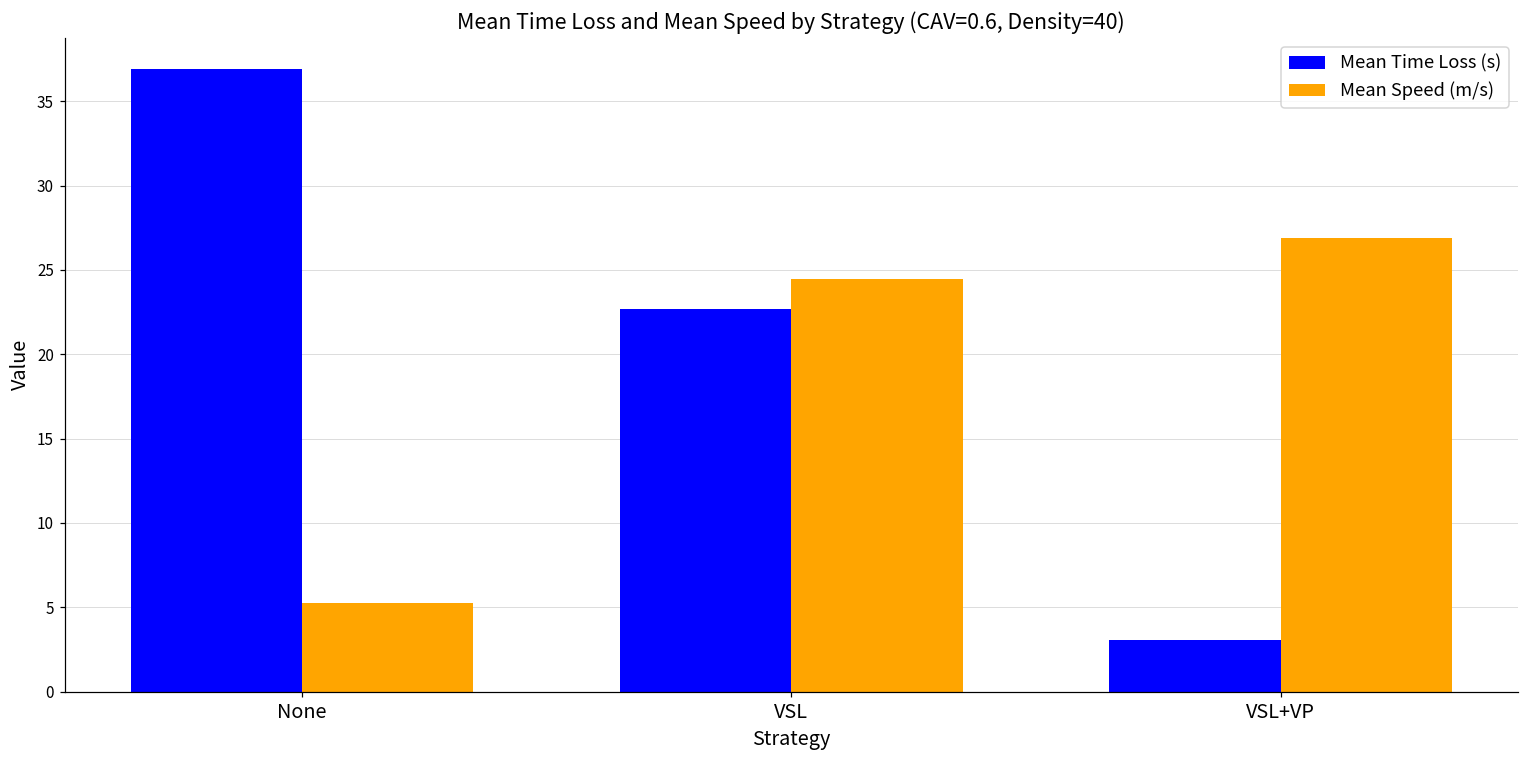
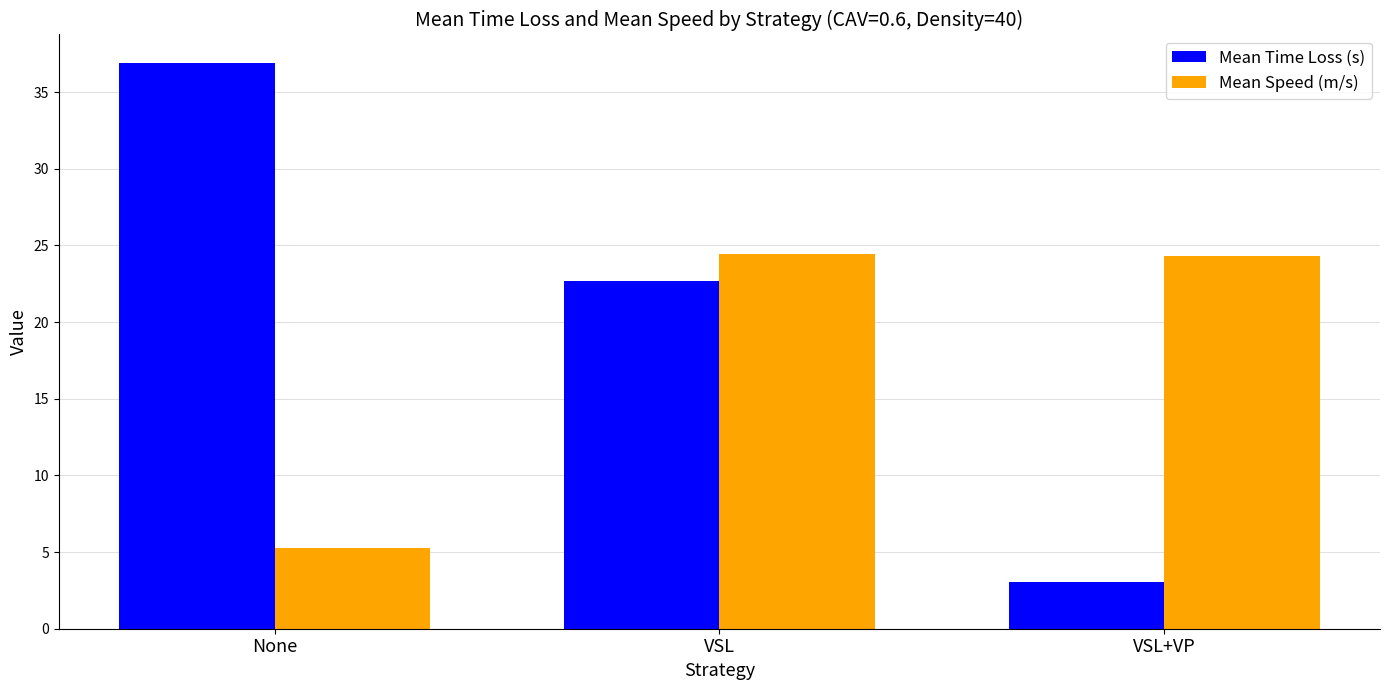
  {
    "Mean Time Loss (s)": {
      "None": 36.9,
      "VSL": 22.7,
      "VSL+VP": 3.1
    },
    "Mean Speed (m/s)": {
      "None": 5.3,
      "VSL": 24.4,
-     "VSL+VP": 26.9
+     "VSL+VP": 24.3
    }
  }
